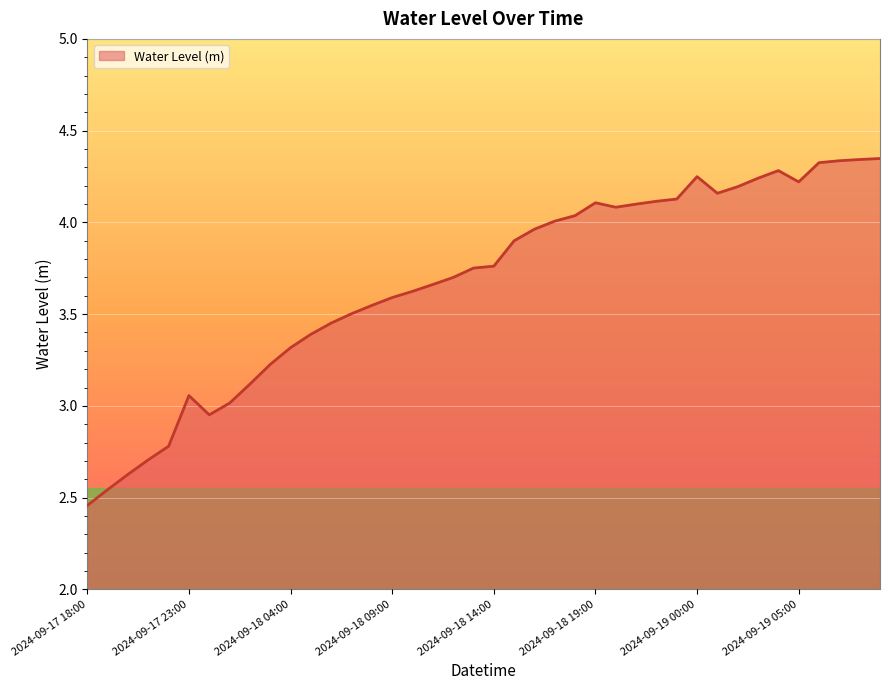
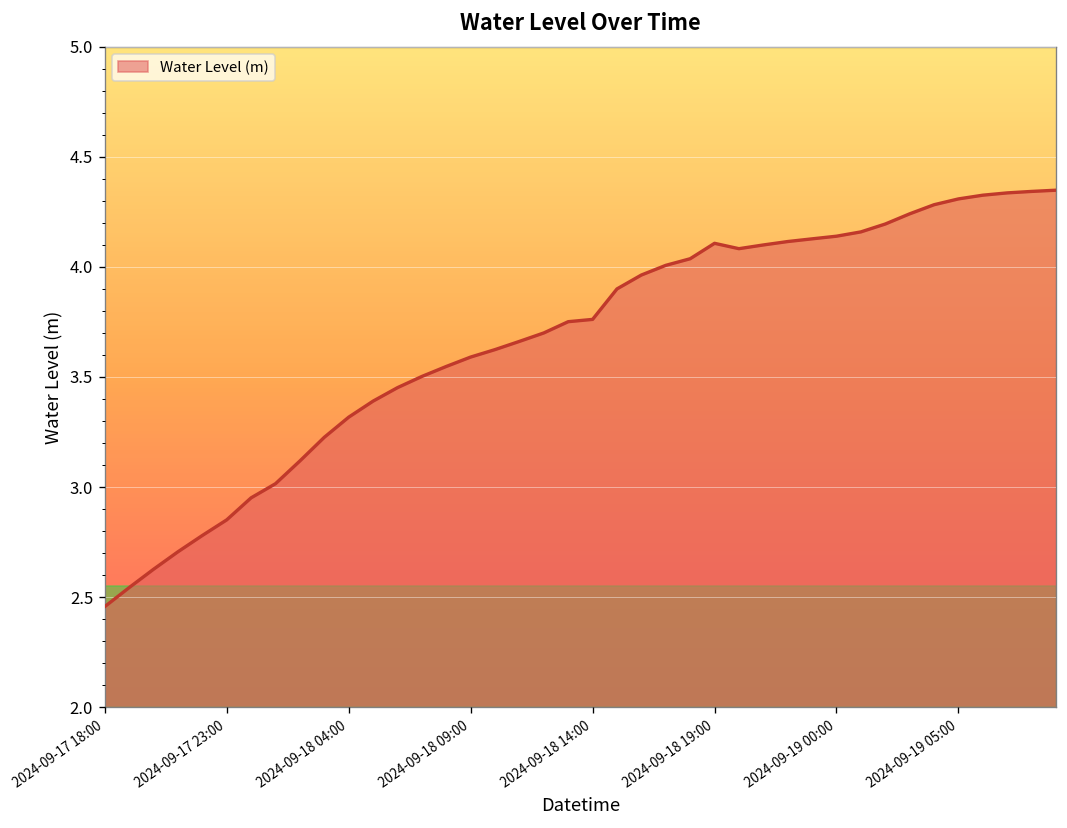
  {
-   "2024-09-17 23:00": 3.06,
+   "2024-09-17 23:00": 2.85,
    "2024-09-18 04:00": 3.32,
    "2024-09-18 09:00": 3.59,
    "2024-09-18 14:00": 3.76,
    "2024-09-18 19:00": 4.11,
-   "2024-09-19 00:00": 4.25,
-   "2024-09-19 05:00": 4.22
+   "2024-09-19 00:00": 4.14,
+   "2024-09-19 05:00": 4.31
  }
